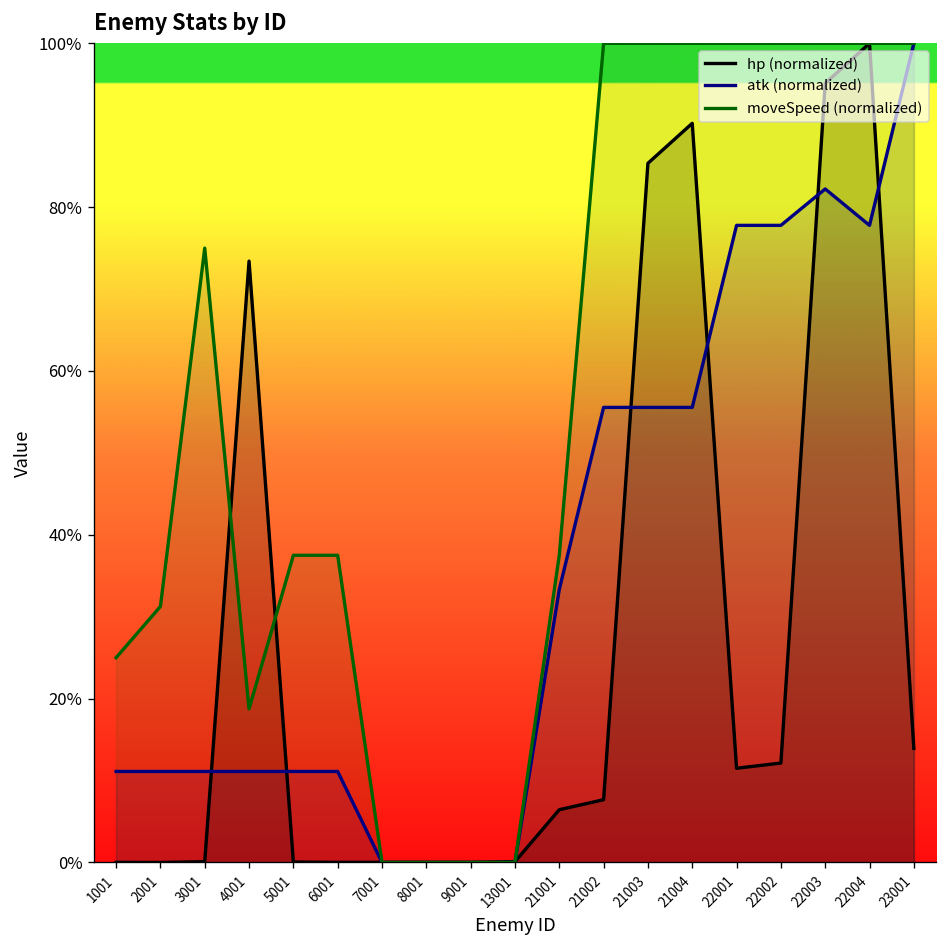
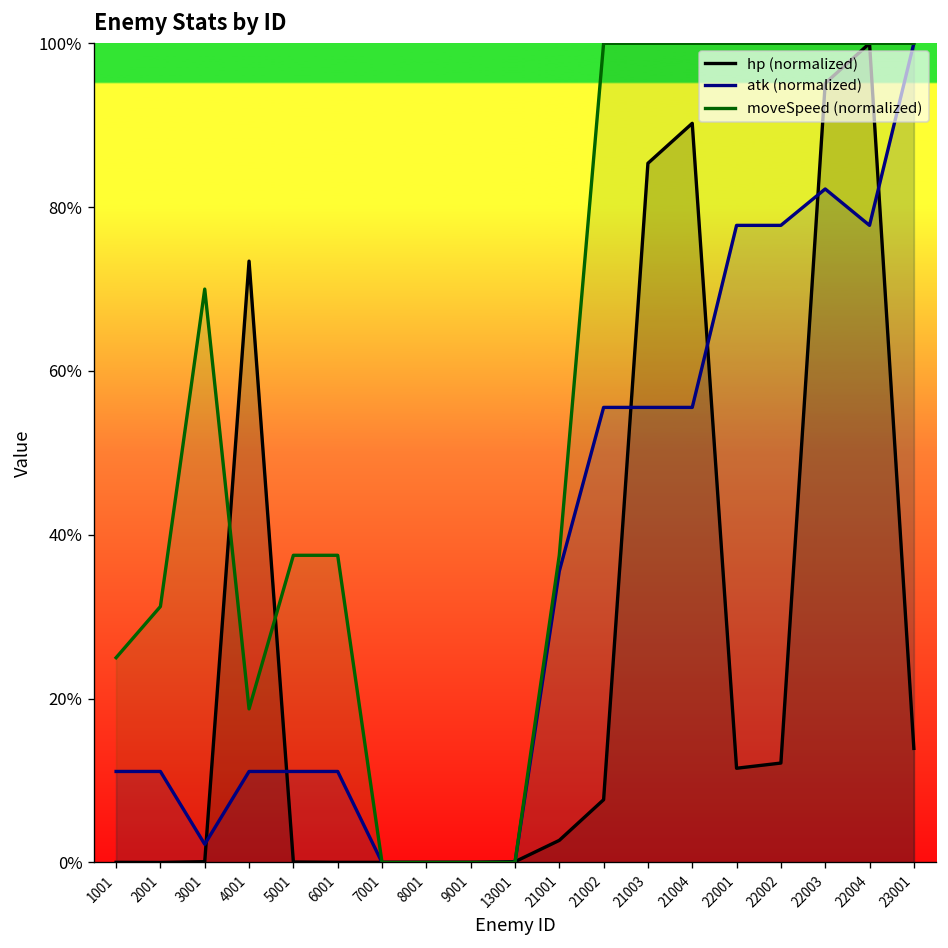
  {
    "hp (normalized)": {
      "1001": "0%",
      "2001": "0%",
      "3001": "0%",
      "4001": "73%",
      "5001": "0%",
      "6001": "0%",
-     "21001": "6%",
+     "21001": "3%",
      "21002": "8%",
      "21003": "85%",
      "21004": "90%",
      "22001": "12%",
      "22002": "12%",
      "23001": "14%"
    },
    "atk (normalized)": {
      "1001": "11%",
      "2001": "11%",
-     "3001": "11%",
+     "3001": "2%",
      "4001": "11%",
      "5001": "11%",
      "6001": "11%",
-     "21001": "33%",
+     "21001": "36%",
      "21002": "56%",
      "21003": "56%",
      "21004": "56%",
      "22001": "78%",
      "22002": "78%",
      "22003": "82%",
      "22004": "78%"
    },
    "moveSpeed (normalized)": {
      "1001": "25%",
      "2001": "31%",
-     "3001": "75%",
+     "3001": "70%",
      "4001": "19%",
      "5001": "38%",
      "6001": "38%",
      "21001": "38%",
      "21002": "100%",
      "21003": "100%",
      "21004": "100%",
      "22001": "100%",
      "22002": "100%",
      "22003": "100%"
    }
  }
